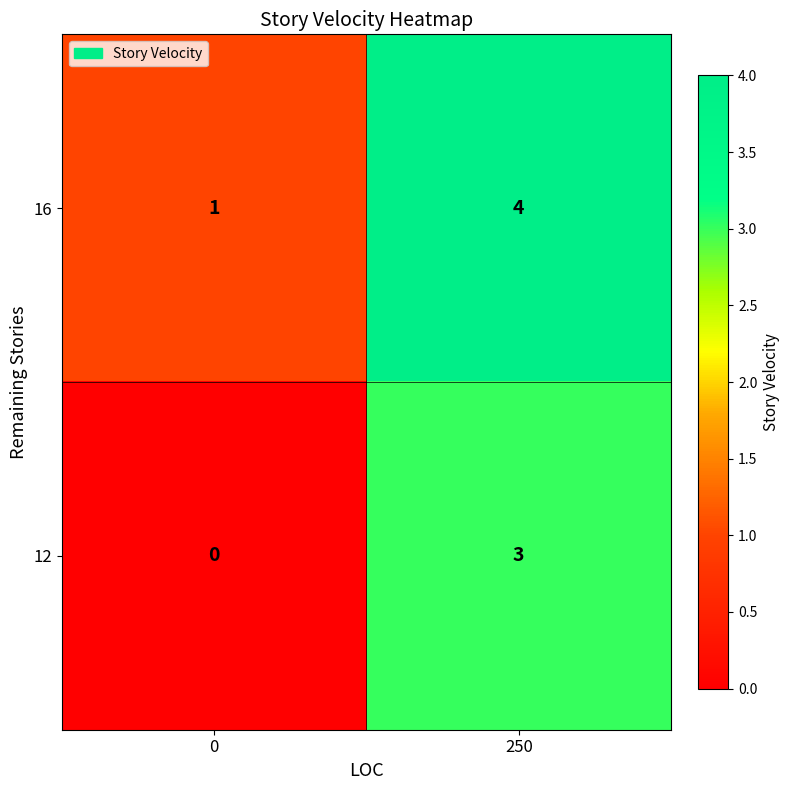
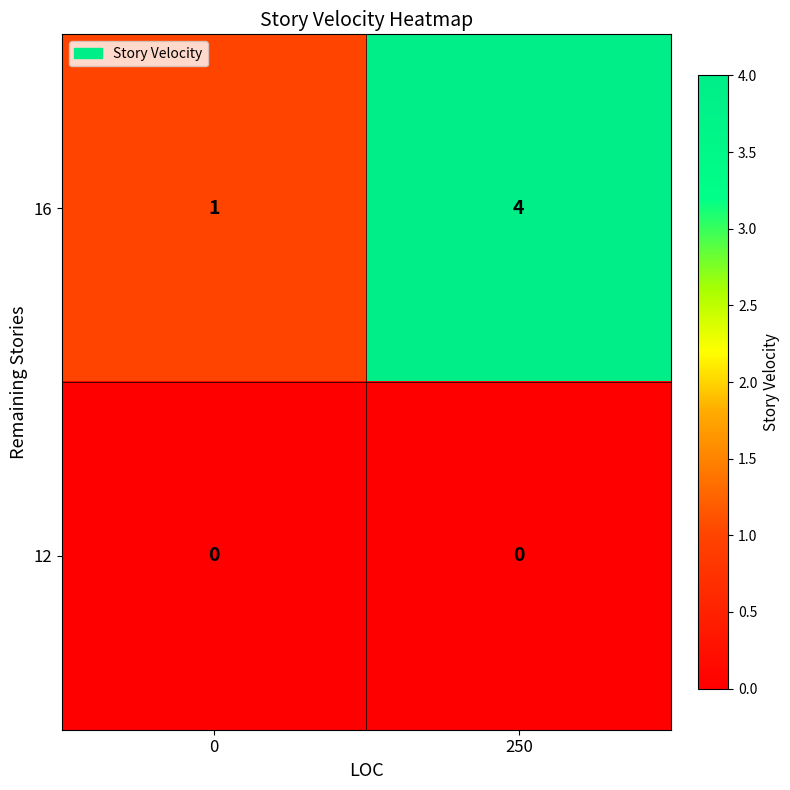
  {
    "16": {
      "0": 1,
      "250": 4
    },
    "12": {
      "0": 0,
-     "250": 3
+     "250": 0
    }
  }
